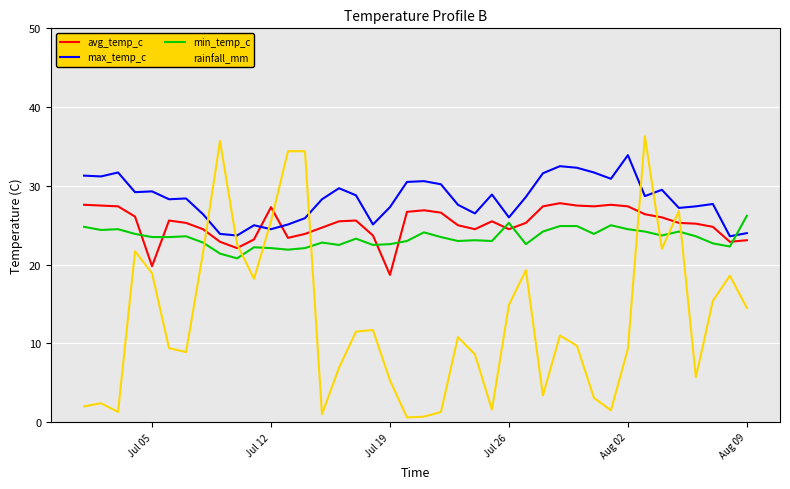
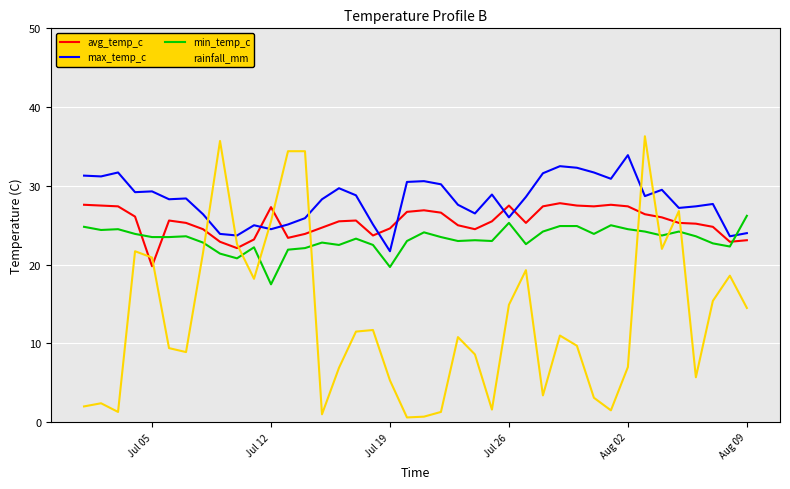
  {
    "avg_temp_c": {
      "Jul 05": 20,
      "Jul 12": 27,
-     "Jul 19": 19,
-     "Jul 26": 25,
+     "Jul 19": 25,
+     "Jul 26": 28,
      "Aug 02": 27,
      "Aug 09": 23
    },
    "max_temp_c": {
      "Jul 05": 29,
      "Jul 12": 25,
-     "Jul 19": 27,
+     "Jul 19": 22,
      "Jul 26": 26,
      "Aug 02": 34,
      "Aug 09": 24
    },
    "min_temp_c": {
      "Jul 05": 24,
-     "Jul 12": 22,
-     "Jul 19": 23,
+     "Jul 12": 18,
+     "Jul 19": 20,
      "Jul 26": 25,
      "Aug 02": 25,
      "Aug 09": 26
    },
    "rainfall_mm": {
-     "Jul 05": 19,
+     "Jul 05": 21,
      "Jul 12": 26,
      "Jul 19": 5,
      "Jul 26": 15,
-     "Aug 02": 9,
+     "Aug 02": 7,
      "Aug 09": 15
    }
  }
